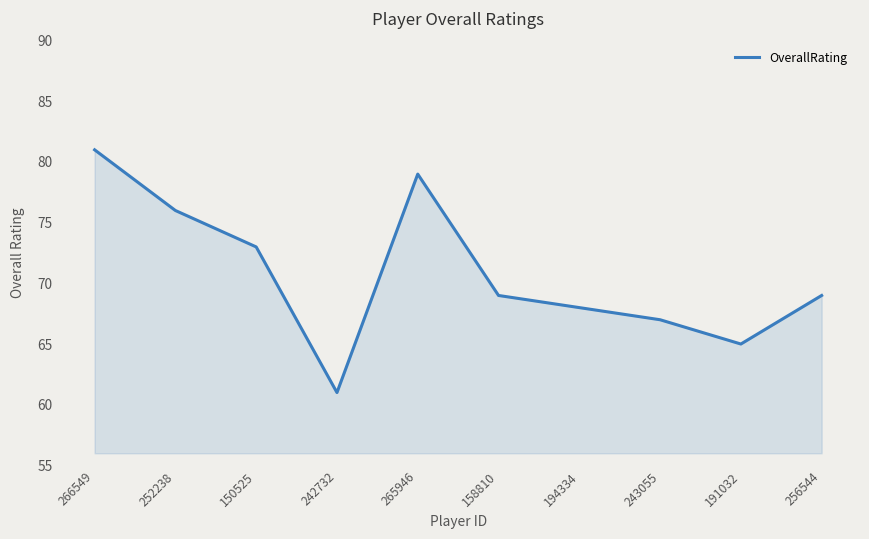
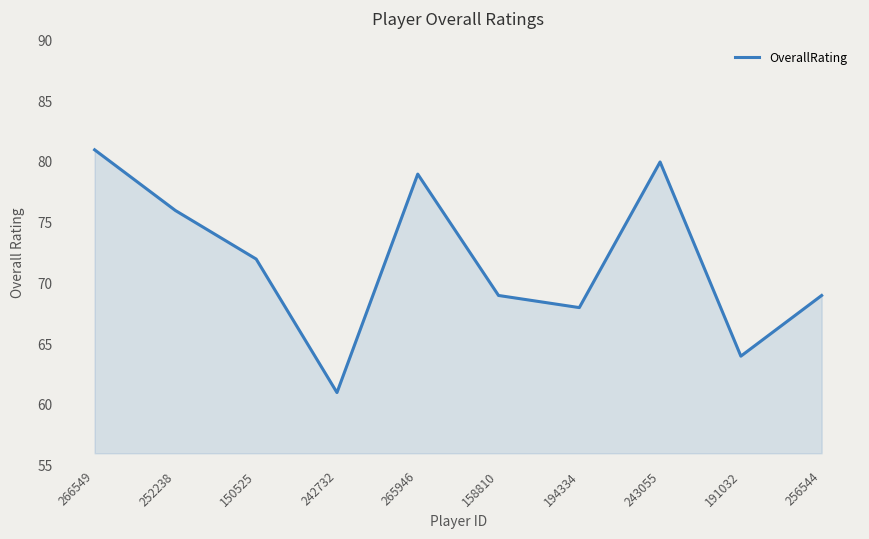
  {
    "266549": 81,
    "252238": 76,
-   "150525": 73,
+   "150525": 72,
    "242732": 61,
    "265946": 79,
    "158810": 69,
    "194334": 68,
-   "243055": 67,
-   "191032": 65,
+   "243055": 80,
+   "191032": 64,
    "256544": 69
  }
